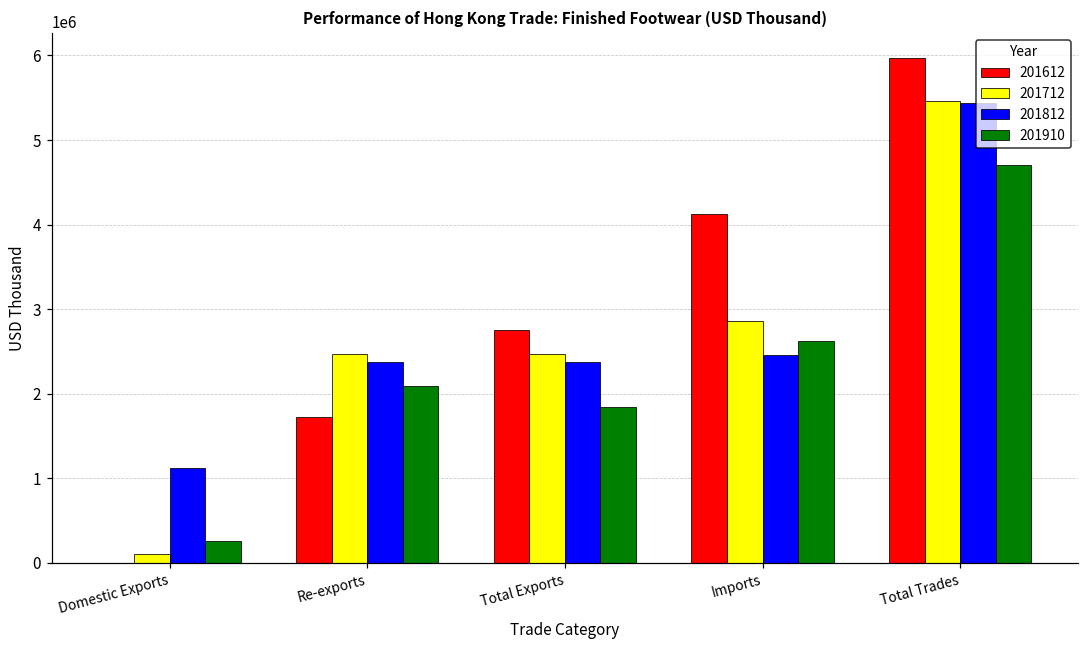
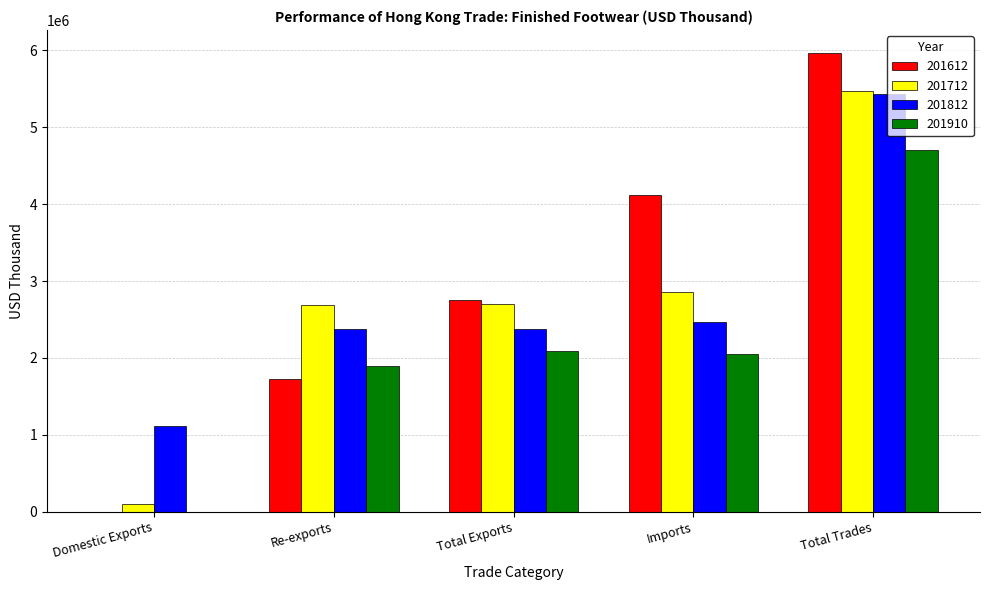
  {
    "201612": {
      "Re-exports": 1700000,
      "Total Exports": 2700000,
      "Imports": 4100000,
      "Total Trades": 6000000
    },
    "201712": {
      "Domestic Exports": 100000,
-     "Re-exports": 2500000,
-     "Total Exports": 2500000,
+     "Re-exports": 2700000,
+     "Total Exports": 2700000,
      "Imports": 2900000,
      "Total Trades": 5500000
    },
    "201812": {
      "Domestic Exports": 1100000,
      "Re-exports": 2400000,
      "Total Exports": 2400000,
      "Imports": 2500000
    },
    "201910": {
-     "Domestic Exports": 300000,
-     "Re-exports": 2100000,
-     "Total Exports": 1800000,
-     "Imports": 2600000,
+     "Domestic Exports": 0,
+     "Re-exports": 1900000,
+     "Total Exports": 2100000,
+     "Imports": 2100000,
      "Total Trades": 4700000
    }
  }
